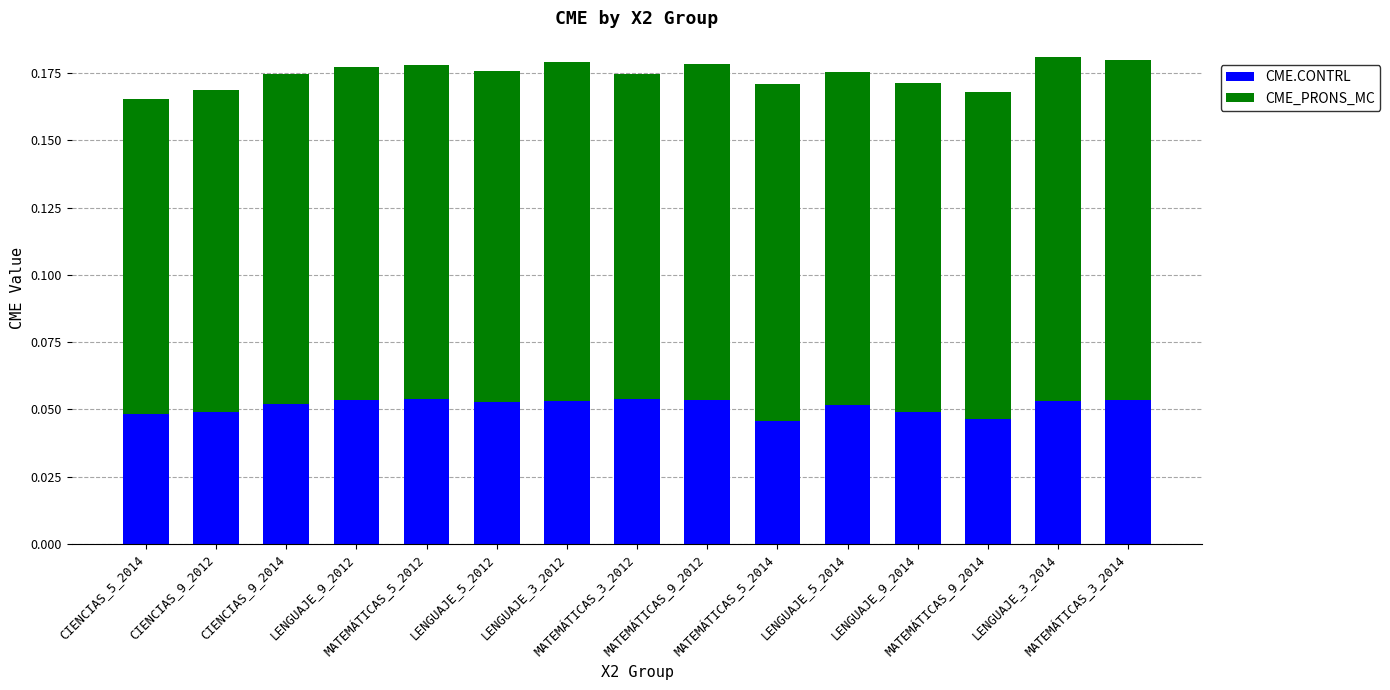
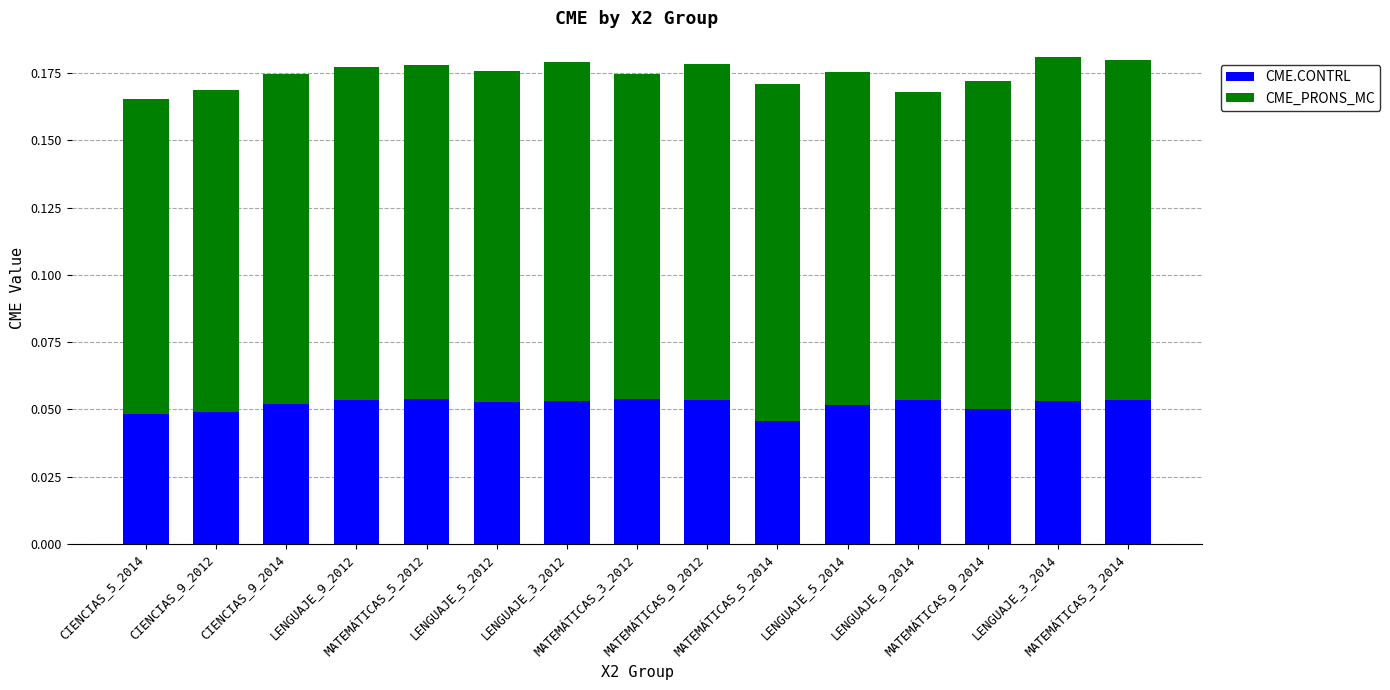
  {
    "CME.CONTRL": {
      "CIENCIAS_5_2014": 0.048,
      "CIENCIAS_9_2012": 0.049,
      "CIENCIAS_9_2014": 0.052,
      "LENGUAJE_9_2012": 0.053,
      "MATEMÁTICAS_5_2012": 0.054,
      "LENGUAJE_5_2012": 0.053,
      "LENGUAJE_3_2012": 0.053,
      "MATEMÁTICAS_3_2012": 0.054,
      "MATEMÁTICAS_9_2012": 0.054,
      "MATEMÁTICAS_5_2014": 0.046,
      "LENGUAJE_5_2014": 0.052,
-     "LENGUAJE_9_2014": 0.049,
-     "MATEMÁTICAS_9_2014": 0.046,
+     "LENGUAJE_9_2014": 0.053,
+     "MATEMÁTICAS_9_2014": 0.050,
      "LENGUAJE_3_2014": 0.053,
      "MATEMÁTICAS_3_2014": 0.054
    },
    "CME_PRONS_MC": {
      "CIENCIAS_5_2014": 0.117,
      "CIENCIAS_9_2012": 0.120,
      "CIENCIAS_9_2014": 0.122,
      "LENGUAJE_9_2012": 0.124,
      "MATEMÁTICAS_5_2012": 0.124,
      "LENGUAJE_5_2012": 0.123,
      "LENGUAJE_3_2012": 0.126,
      "MATEMÁTICAS_3_2012": 0.121,
      "MATEMÁTICAS_9_2012": 0.125,
      "MATEMÁTICAS_5_2014": 0.125,
      "LENGUAJE_5_2014": 0.124,
-     "LENGUAJE_9_2014": 0.122,
+     "LENGUAJE_9_2014": 0.114,
      "MATEMÁTICAS_9_2014": 0.122,
      "LENGUAJE_3_2014": 0.128,
      "MATEMÁTICAS_3_2014": 0.126
    }
  }
